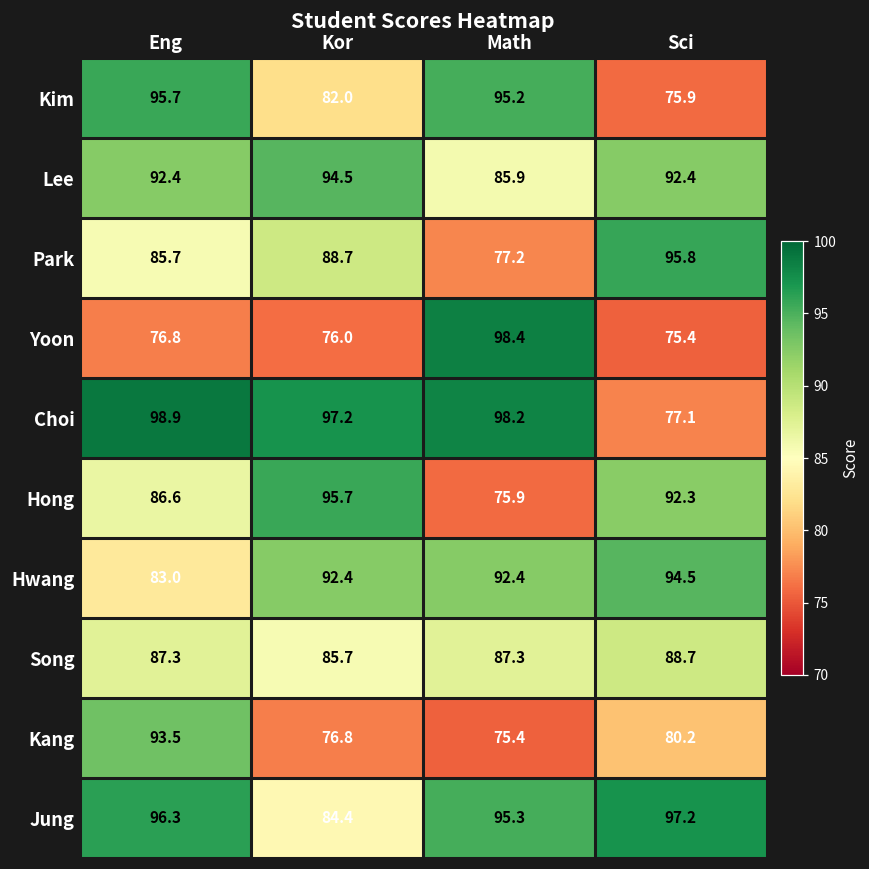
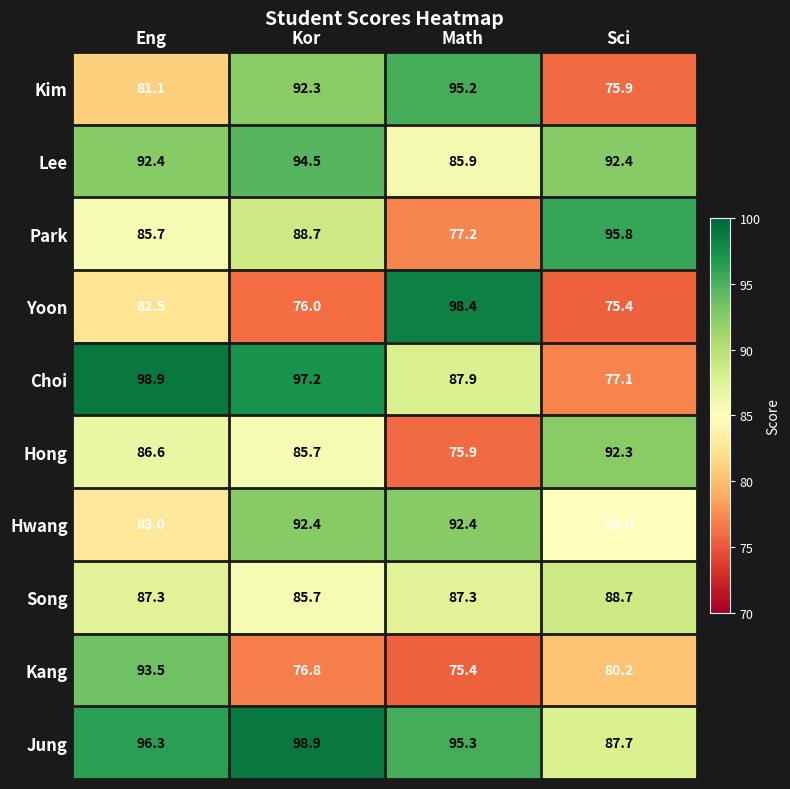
  {
    "Kim": {
-     "Eng": 95.7,
-     "Kor": 82.0,
+     "Eng": 81.1,
+     "Kor": 92.3,
      "Math": 95.2,
      "Sci": 75.9
    },
    "Lee": {
      "Eng": 92.4,
      "Kor": 94.5,
      "Math": 85.9,
      "Sci": 92.4
    },
    "Park": {
      "Eng": 85.7,
      "Kor": 88.7,
      "Math": 77.2,
      "Sci": 95.8
    },
    "Yoon": {
-     "Eng": 76.8,
+     "Eng": 82.5,
      "Kor": 76.0,
      "Math": 98.4,
      "Sci": 75.4
    },
    "Choi": {
      "Eng": 98.9,
      "Kor": 97.2,
-     "Math": 98.2,
+     "Math": 87.9,
      "Sci": 77.1
    },
    "Hong": {
      "Eng": 86.6,
-     "Kor": 95.7,
+     "Kor": 85.7,
      "Math": 75.9,
      "Sci": 92.3
    },
    "Hwang": {
      "Eng": 83.0,
      "Kor": 92.4,
      "Math": 92.4,
-     "Sci": 94.5
+     "Sci": 85.0
    },
    "Song": {
      "Eng": 87.3,
      "Kor": 85.7,
      "Math": 87.3,
      "Sci": 88.7
    },
    "Kang": {
      "Eng": 93.5,
      "Kor": 76.8,
      "Math": 75.4,
      "Sci": 80.2
    },
    "Jung": {
      "Eng": 96.3,
-     "Kor": 84.4,
+     "Kor": 98.9,
      "Math": 95.3,
-     "Sci": 97.2
+     "Sci": 87.7
    }
  }
